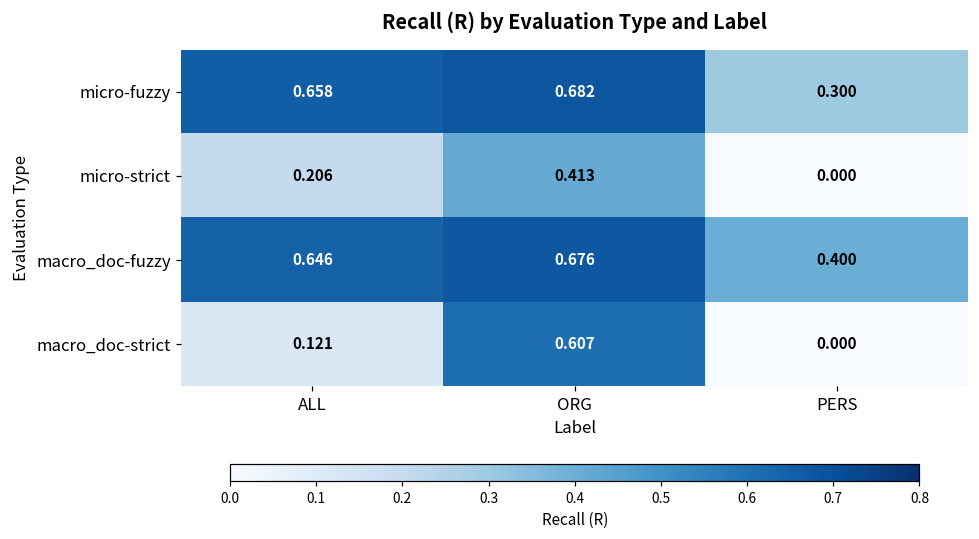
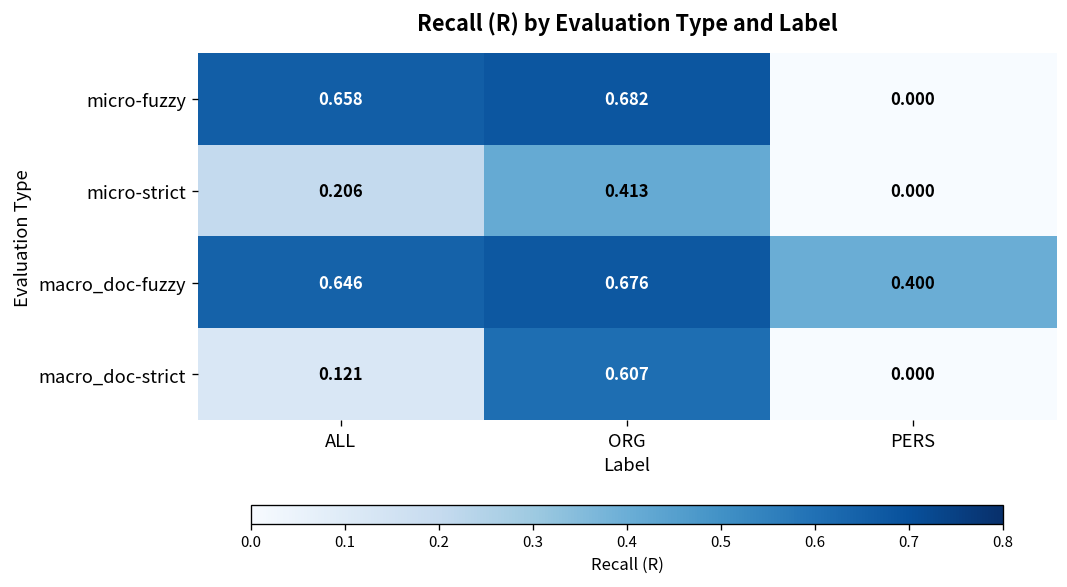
  {
    "micro-fuzzy": {
      "ALL": 0.658,
      "ORG": 0.682,
-     "PERS": 0.300
+     "PERS": 0.000
    },
    "micro-strict": {
      "ALL": 0.206,
      "ORG": 0.413,
      "PERS": 0.000
    },
    "macro_doc-fuzzy": {
      "ALL": 0.646,
      "ORG": 0.676,
      "PERS": 0.400
    },
    "macro_doc-strict": {
      "ALL": 0.121,
      "ORG": 0.607,
      "PERS": 0.000
    }
  }
